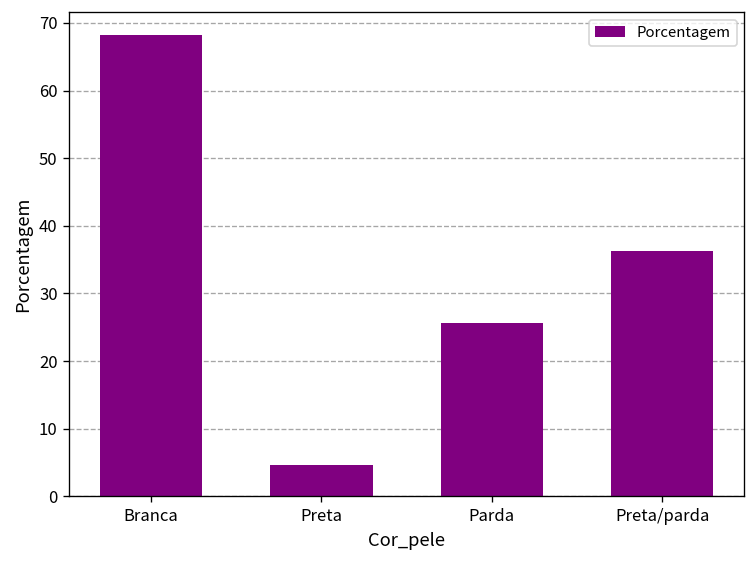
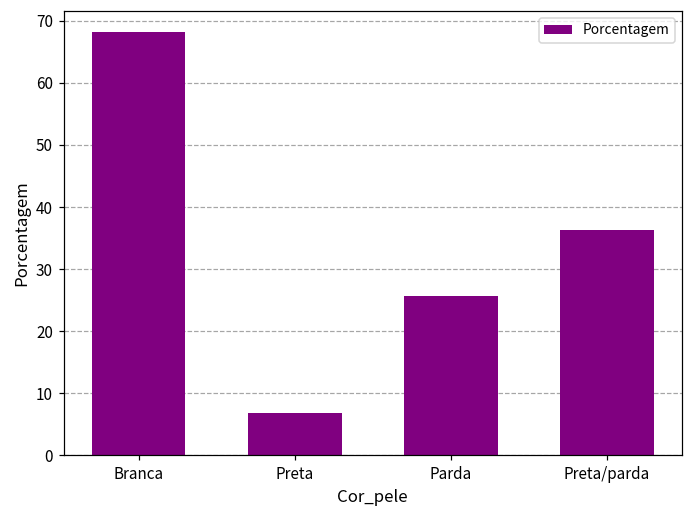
  {
    "Branca": 68,
-   "Preta": 5,
+   "Preta": 7,
    "Parda": 26,
    "Preta/parda": 36
  }
